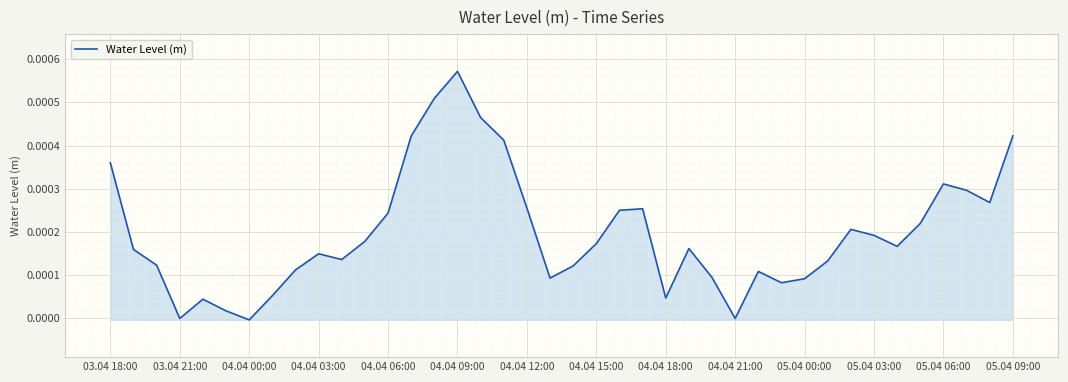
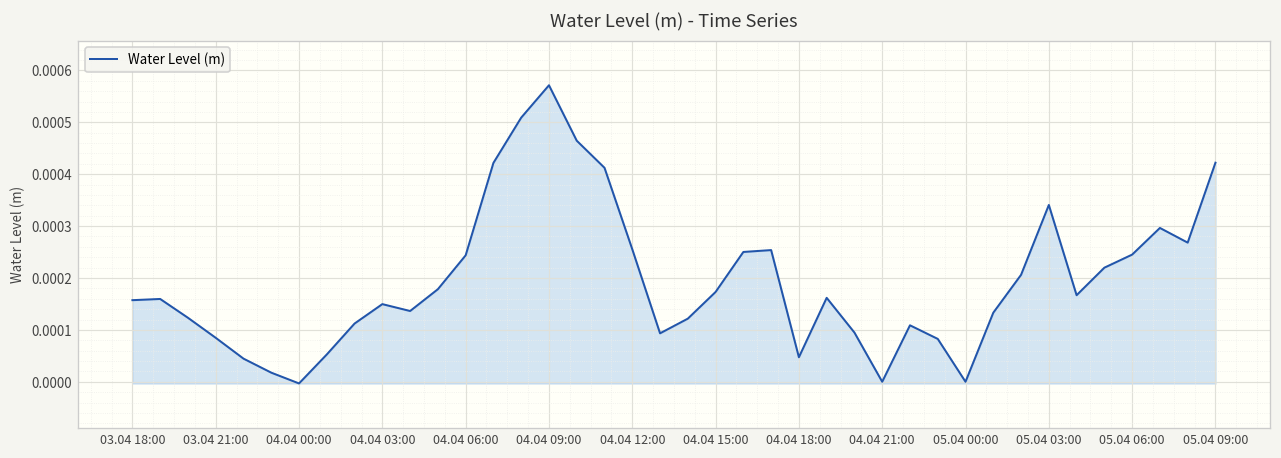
  {
-   "03.04 18:00": 0.00036,
-   "03.04 21:00": 0.0000,
+   "03.04 18:00": 0.00016,
+   "03.04 21:00": 0.0001,
    "04.04 00:00": 0.00000,
    "04.04 03:00": 0.00015,
    "04.04 06:00": 0.00024,
    "04.04 09:00": 0.00057,
    "04.04 12:00": 0.00026,
    "04.04 15:00": 0.00017,
    "04.04 18:00": 0.00005,
    "04.04 21:00": 0.00000,
-   "05.04 00:00": 0.0001,
-   "05.04 03:00": 0.00019,
-   "05.04 06:00": 0.00031,
+   "05.04 00:00": 0.0000,
+   "05.04 03:00": 0.00034,
+   "05.04 06:00": 0.00025,
    "05.04 09:00": 0.00042
  }
